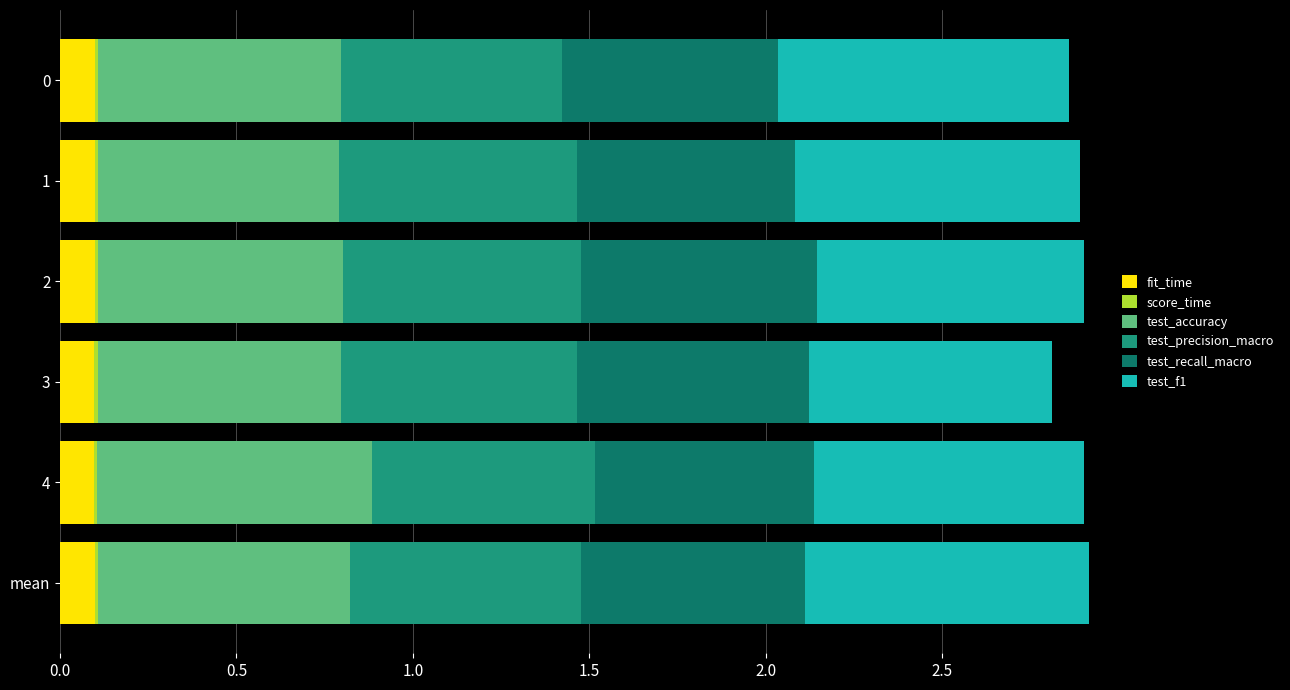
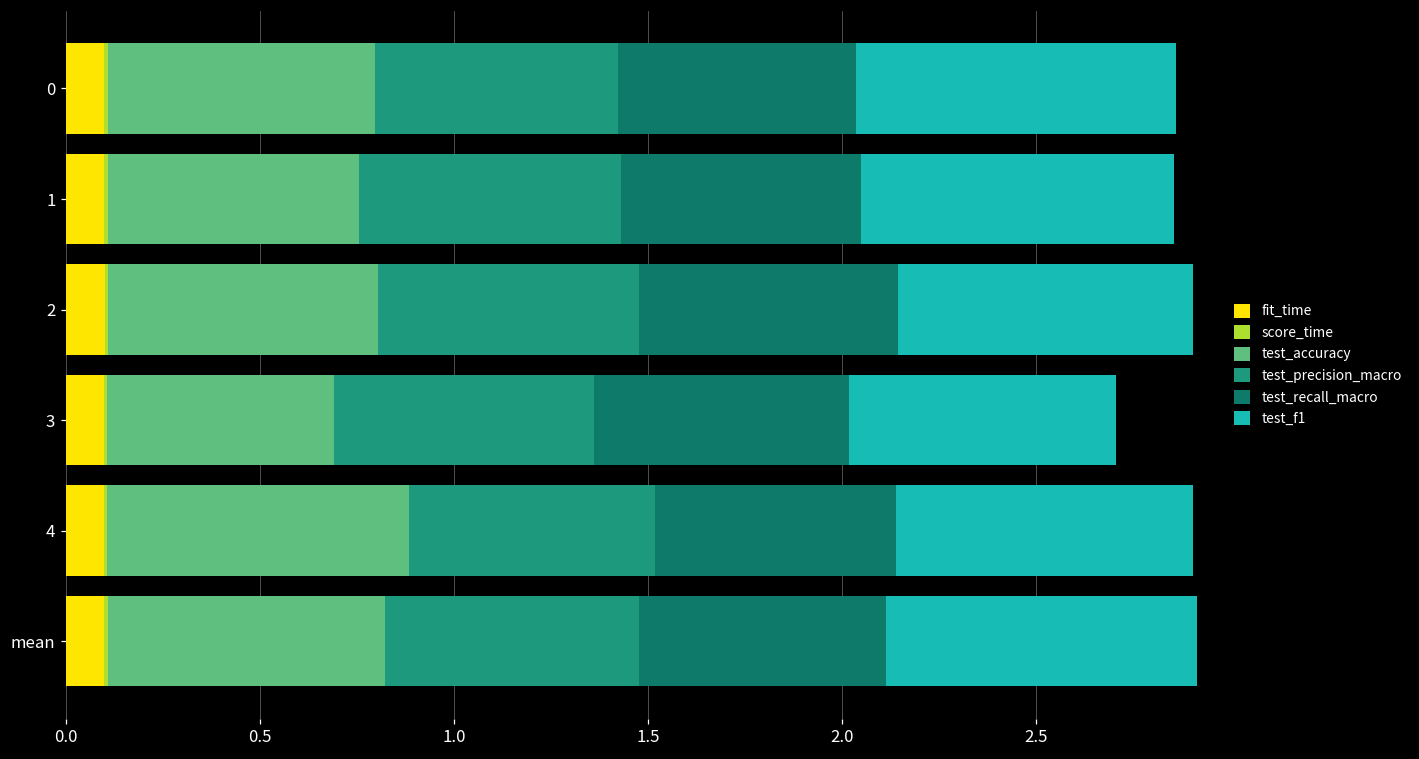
  {
    "fit_time": {
      "0": 0.10,
      "1": 0.10,
      "2": 0.10,
      "3": 0.10,
      "4": 0.10,
      "mean": 0.10
    },
    "score_time": {
      "0": 0.01,
      "1": 0.01,
      "2": 0.01,
      "3": 0.01,
      "4": 0.01,
      "mean": 0.01
    },
    "test_accuracy": {
      "0": 0.69,
-     "1": 0.68,
+     "1": 0.65,
      "2": 0.69,
-     "3": 0.69,
+     "3": 0.58,
      "4": 0.78,
      "mean": 0.71
    },
    "test_f1": {
      "0": 0.83,
      "1": 0.81,
      "2": 0.76,
      "3": 0.69,
      "4": 0.76,
      "mean": 0.80
    }
  }
